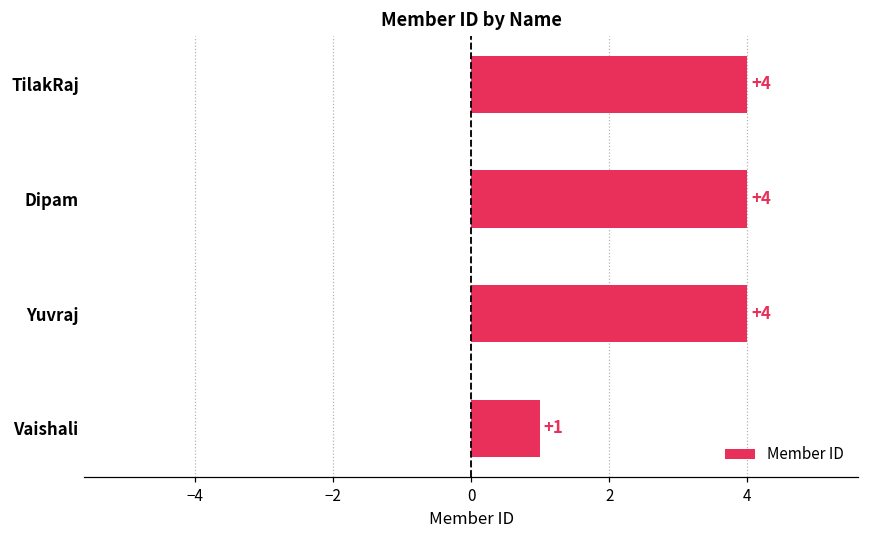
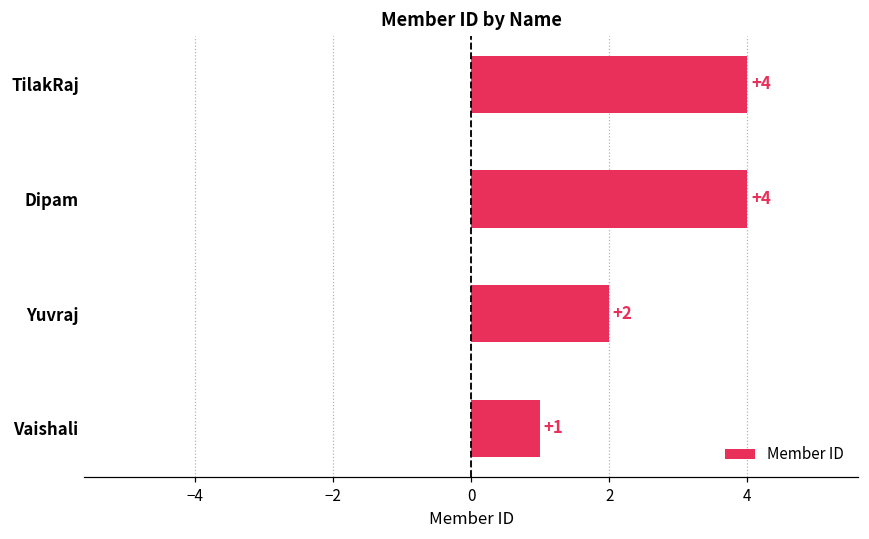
  {
    "TilakRaj": "+4",
    "Dipam": "+4",
-   "Yuvraj": "+4",
+   "Yuvraj": "+2",
    "Vaishali": "+1"
  }
